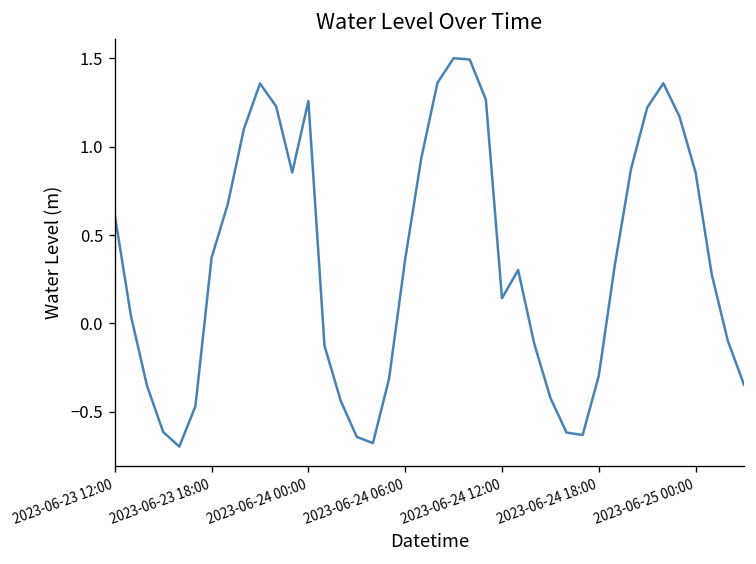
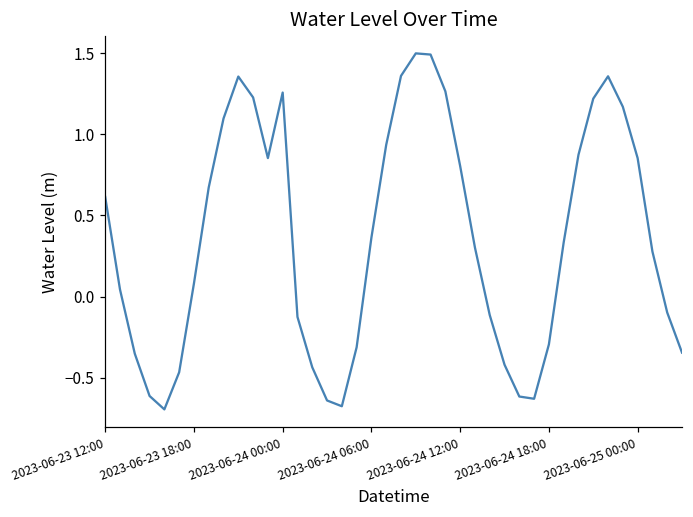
  {
    "2023-06-23 12:00": 0.61,
-   "2023-06-23 18:00": 0.37,
+   "2023-06-23 18:00": 0.08,
    "2023-06-24 00:00": 1.26,
    "2023-06-24 06:00": 0.36,
-   "2023-06-24 12:00": 0.14,
+   "2023-06-24 12:00": 0.81,
    "2023-06-24 18:00": -0.30,
    "2023-06-25 00:00": 0.85
  }
